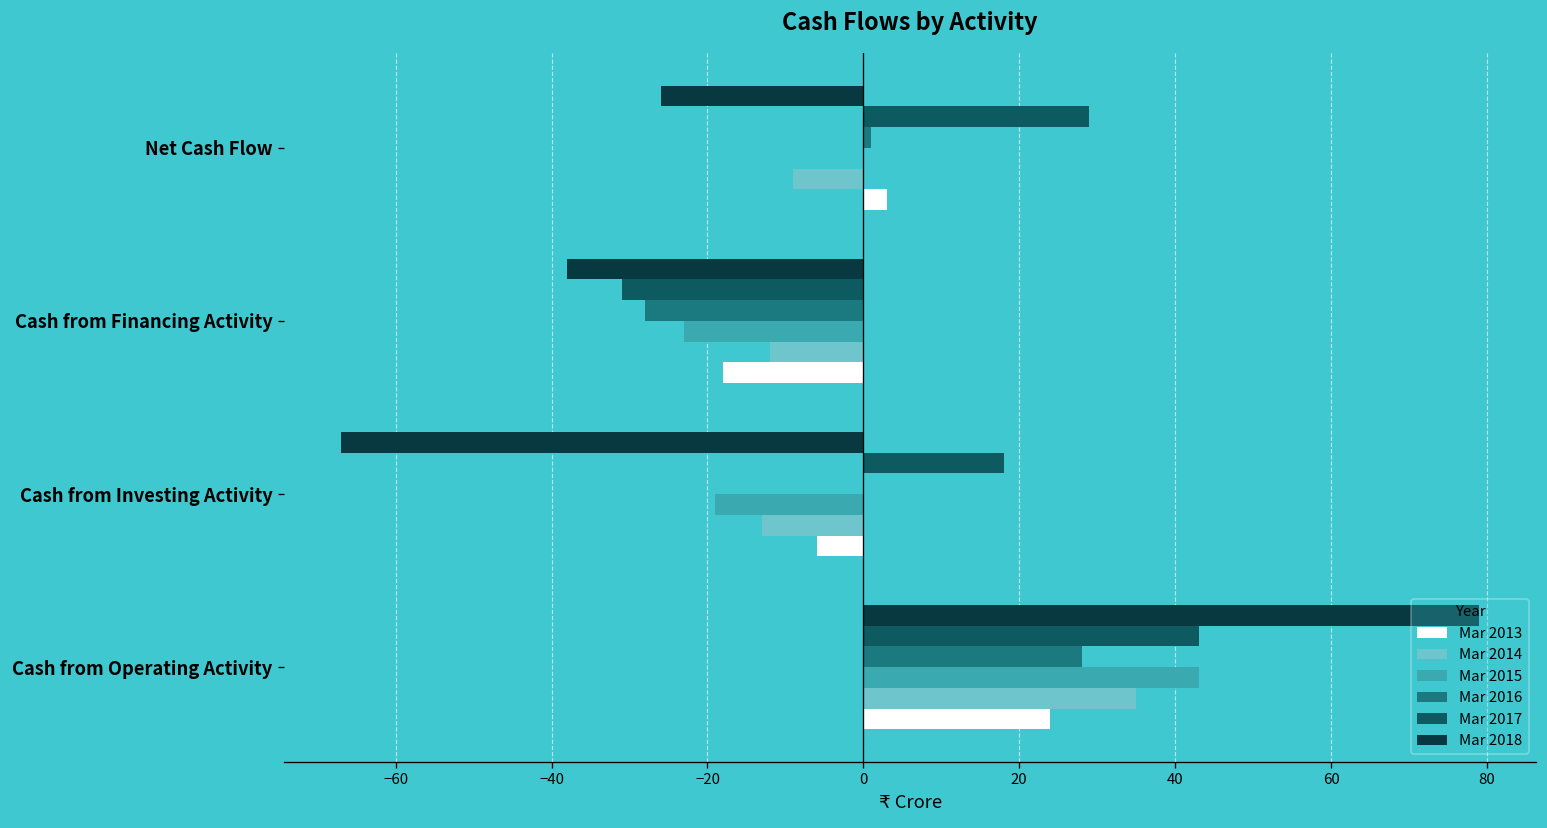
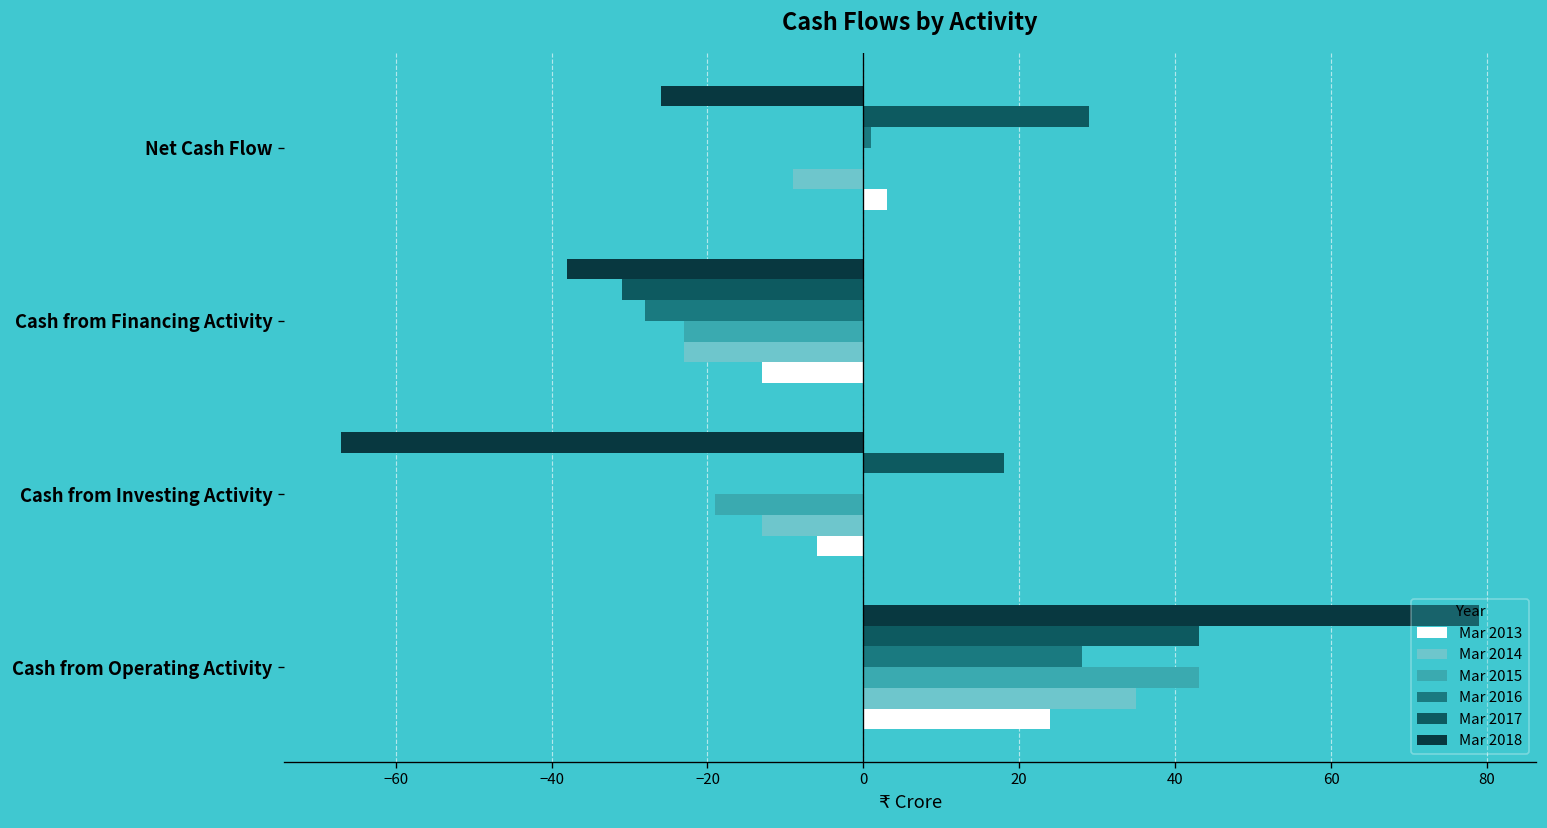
  {
    "Mar 2013": {
      "Net Cash Flow": 3,
-     "Cash from Financing Activity": -18,
+     "Cash from Financing Activity": -13,
      "Cash from Investing Activity": -6,
      "Cash from Operating Activity": 24
    },
    "Mar 2014": {
      "Net Cash Flow": -9,
-     "Cash from Financing Activity": -12,
+     "Cash from Financing Activity": -23,
      "Cash from Investing Activity": -13,
      "Cash from Operating Activity": 35
    },
    "Mar 2015": {
      "Net Cash Flow": 0,
      "Cash from Financing Activity": -23,
      "Cash from Investing Activity": -19,
      "Cash from Operating Activity": 43
    }
  }
